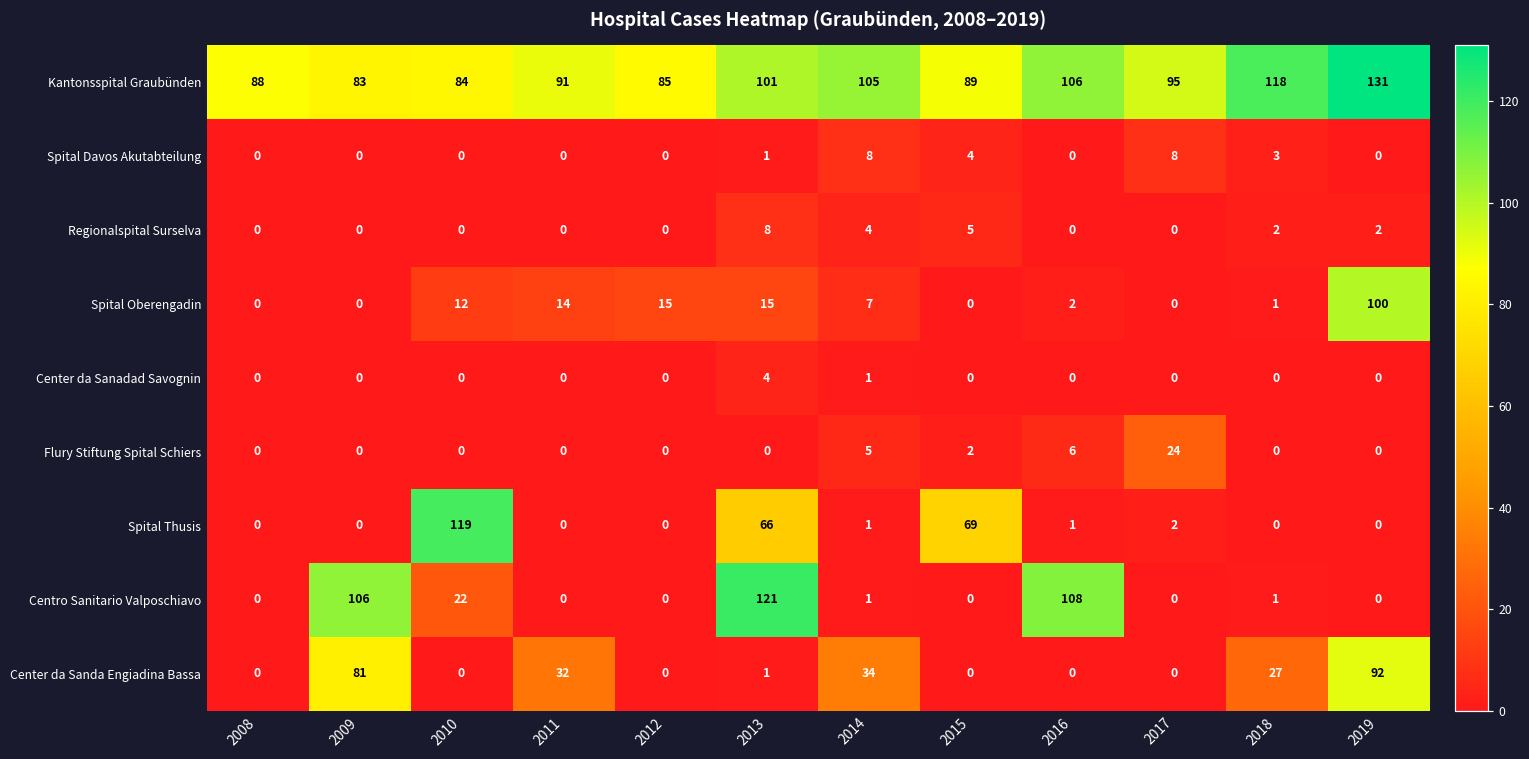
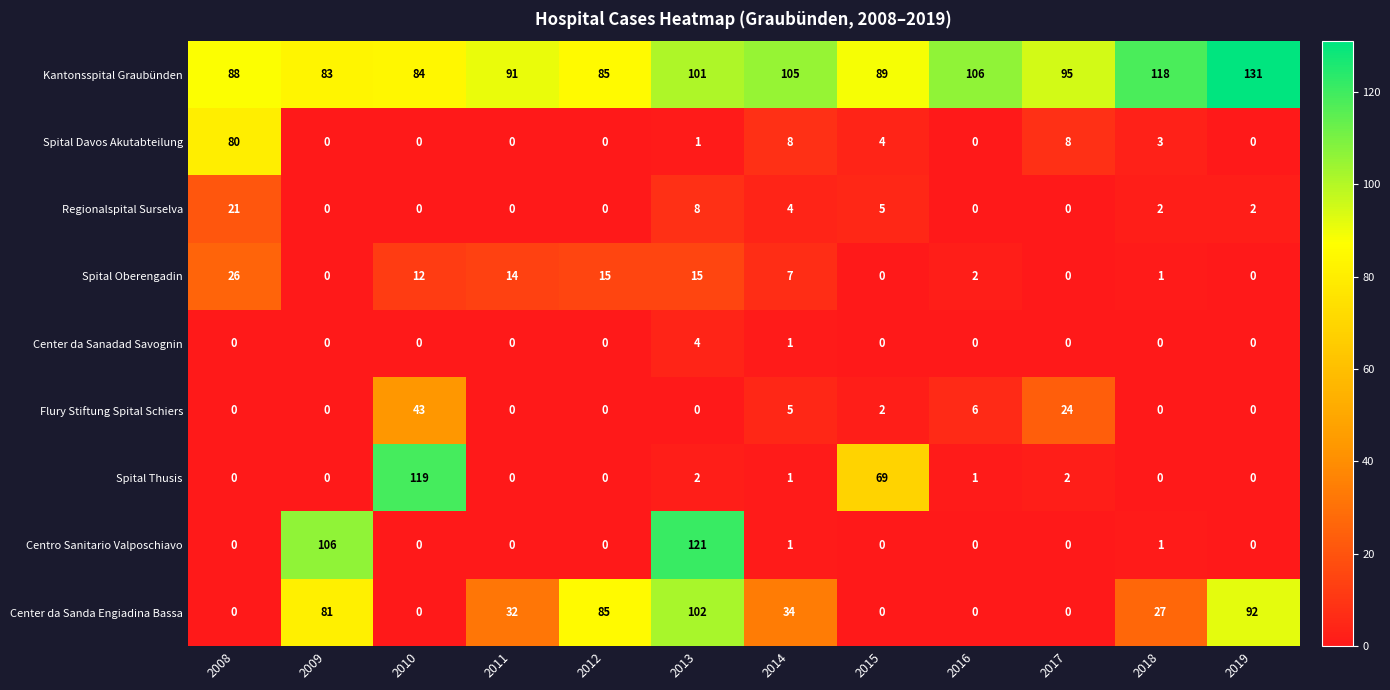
  {
    "Kantonsspital Graubünden": {
      "2008": 88,
      "2009": 83,
      "2010": 84,
      "2011": 91,
      "2012": 85,
      "2013": 101,
      "2014": 105,
      "2015": 89,
      "2016": 106,
      "2017": 95,
      "2018": 118,
      "2019": 131
    },
    "Spital Davos Akutabteilung": {
-     "2008": 0,
+     "2008": 80,
      "2009": 0,
      "2010": 0,
      "2011": 0,
      "2012": 0,
      "2013": 1,
      "2014": 8,
      "2015": 4,
      "2016": 0,
      "2017": 8,
      "2018": 3,
      "2019": 0
    },
    "Regionalspital Surselva": {
-     "2008": 0,
+     "2008": 21,
      "2009": 0,
      "2010": 0,
      "2011": 0,
      "2012": 0,
      "2013": 8,
      "2014": 4,
      "2015": 5,
      "2016": 0,
      "2017": 0,
      "2018": 2,
      "2019": 2
    },
    "Spital Oberengadin": {
-     "2008": 0,
+     "2008": 26,
      "2009": 0,
      "2010": 12,
      "2011": 14,
      "2012": 15,
      "2013": 15,
      "2014": 7,
      "2015": 0,
      "2016": 2,
      "2017": 0,
      "2018": 1,
-     "2019": 100
+     "2019": 0
    },
    "Center da Sanadad Savognin": {
      "2008": 0,
      "2009": 0,
      "2010": 0,
      "2011": 0,
      "2012": 0,
      "2013": 4,
      "2014": 1,
      "2015": 0,
      "2016": 0,
      "2017": 0,
      "2018": 0,
      "2019": 0
    },
    "Flury Stiftung Spital Schiers": {
      "2008": 0,
      "2009": 0,
-     "2010": 0,
+     "2010": 43,
      "2011": 0,
      "2012": 0,
      "2013": 0,
      "2014": 5,
      "2015": 2,
      "2016": 6,
      "2017": 24,
      "2018": 0,
      "2019": 0
    },
    "Spital Thusis": {
      "2008": 0,
      "2009": 0,
      "2010": 119,
      "2011": 0,
      "2012": 0,
-     "2013": 66,
+     "2013": 2,
      "2014": 1,
      "2015": 69,
      "2016": 1,
      "2017": 2,
      "2018": 0,
      "2019": 0
    },
    "Centro Sanitario Valposchiavo": {
      "2008": 0,
      "2009": 106,
-     "2010": 22,
+     "2010": 0,
      "2011": 0,
      "2012": 0,
      "2013": 121,
      "2014": 1,
      "2015": 0,
-     "2016": 108,
+     "2016": 0,
      "2017": 0,
      "2018": 1,
      "2019": 0
    },
    "Center da Sanda Engiadina Bassa": {
      "2008": 0,
      "2009": 81,
      "2010": 0,
      "2011": 32,
-     "2012": 0,
-     "2013": 1,
+     "2012": 85,
+     "2013": 102,
      "2014": 34,
      "2015": 0,
      "2016": 0,
      "2017": 0,
      "2018": 27,
      "2019": 92
    }
  }
